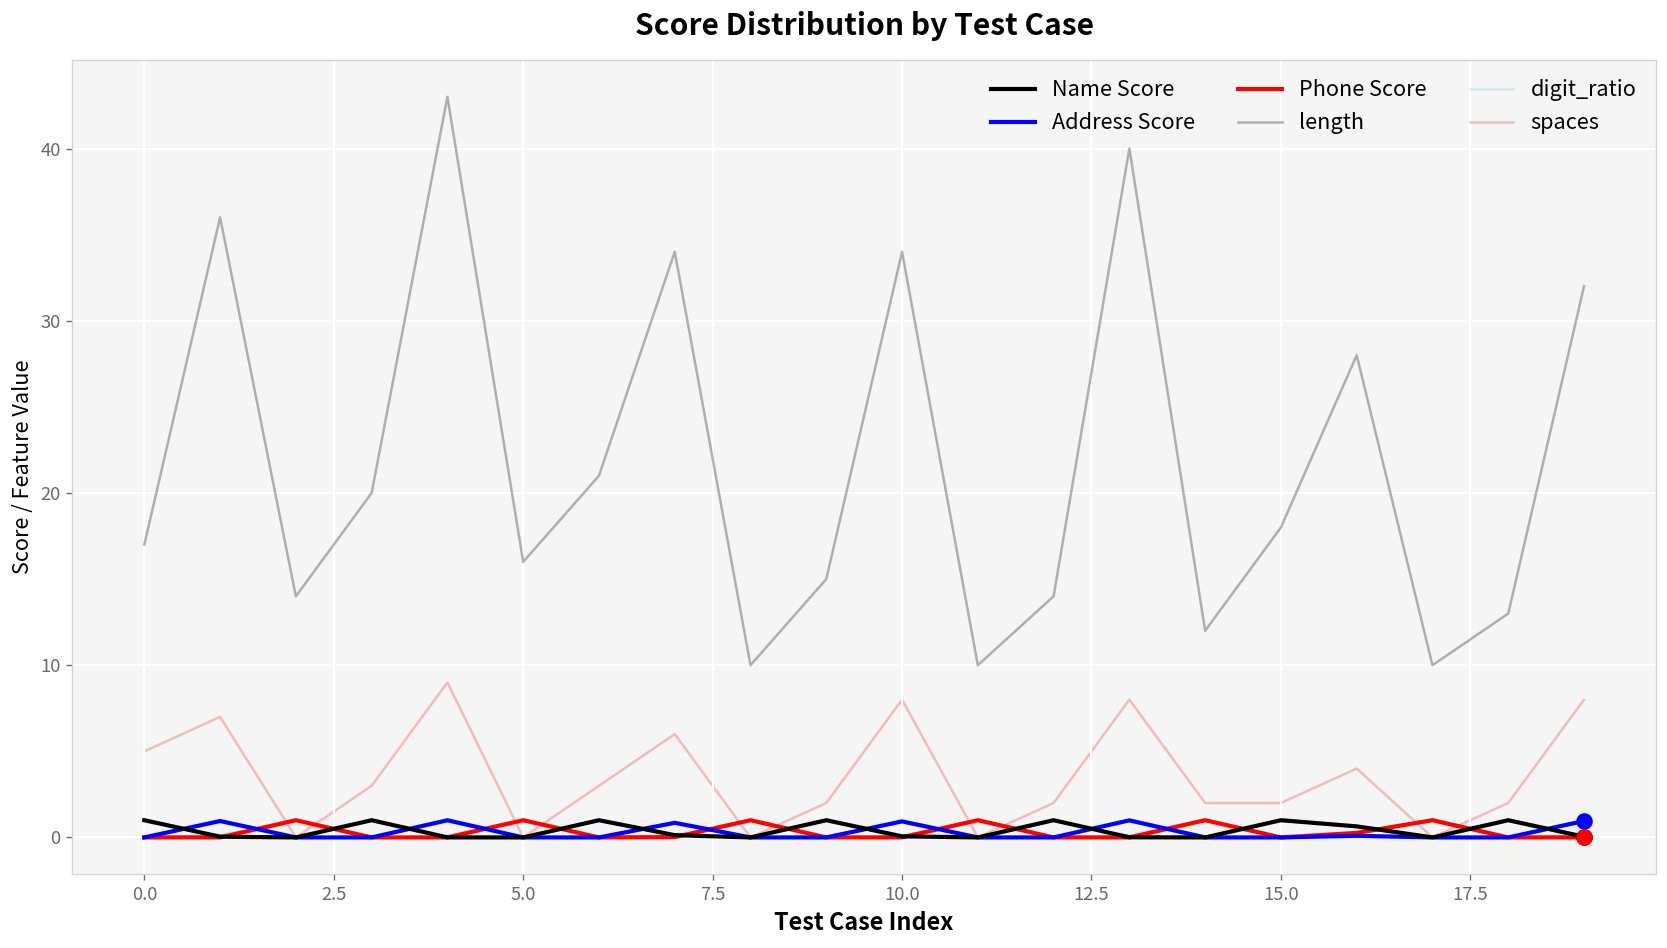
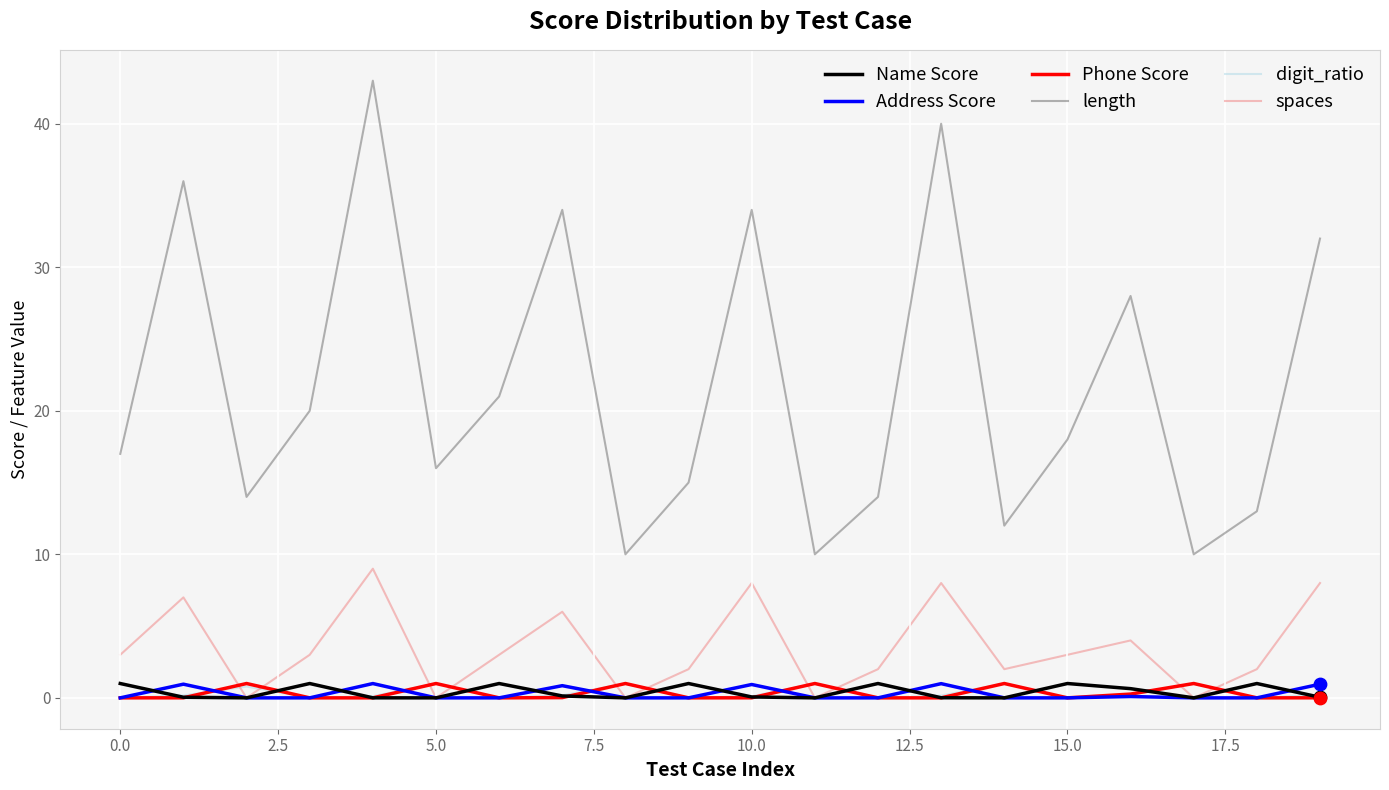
  {
    "length": {
      "0.0": 17,
      "5.0": 16,
      "10.0": 34,
      "15.0": 18
    },
    "spaces": {
-     "0.0": 5,
+     "0.0": 3,
      "10.0": 8,
-     "15.0": 2
+     "15.0": 3
    }
  }
